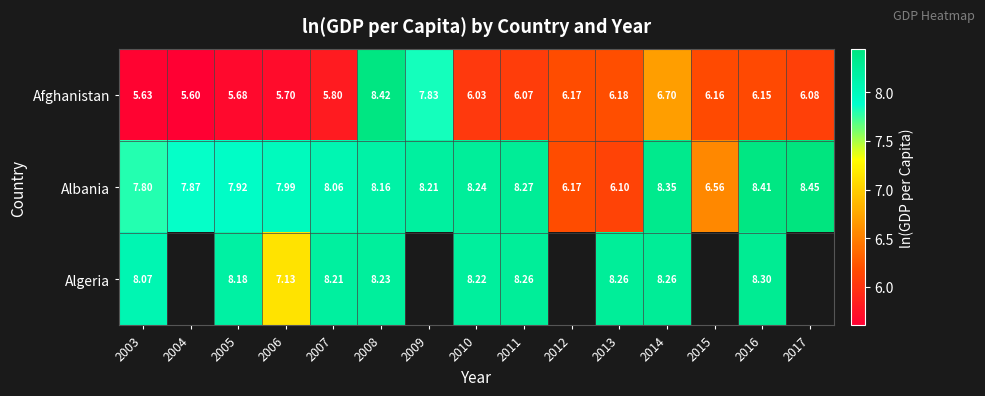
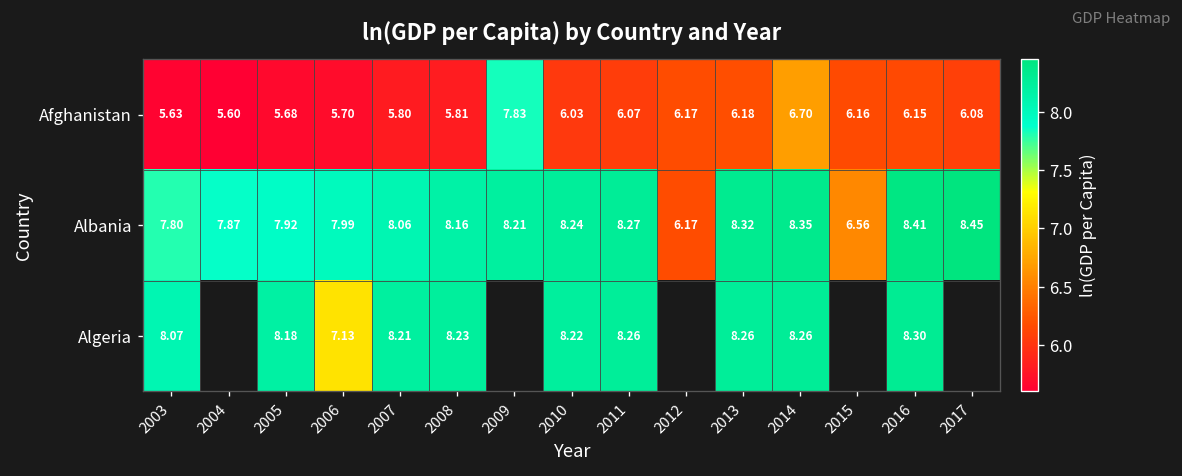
  {
    "Afghanistan": {
      "2003": 5.63,
      "2004": 5.60,
      "2005": 5.68,
      "2006": 5.70,
      "2007": 5.80,
-     "2008": 8.42,
+     "2008": 5.81,
      "2009": 7.83,
      "2010": 6.03,
      "2011": 6.07,
      "2012": 6.17,
      "2013": 6.18,
      "2014": 6.70,
      "2015": 6.16,
      "2016": 6.15,
      "2017": 6.08
    },
    "Albania": {
      "2003": 7.80,
      "2004": 7.87,
      "2005": 7.92,
      "2006": 7.99,
      "2007": 8.06,
      "2008": 8.16,
      "2009": 8.21,
      "2010": 8.24,
      "2011": 8.27,
      "2012": 6.17,
-     "2013": 6.10,
+     "2013": 8.32,
      "2014": 8.35,
      "2015": 6.56,
      "2016": 8.41,
      "2017": 8.45
    },
    "Algeria": {
      "2003": 8.07,
      "2005": 8.18,
      "2006": 7.13,
      "2007": 8.21,
      "2008": 8.23,
      "2010": 8.22,
      "2011": 8.26,
      "2013": 8.26,
      "2014": 8.26,
      "2016": 8.30
    }
  }
